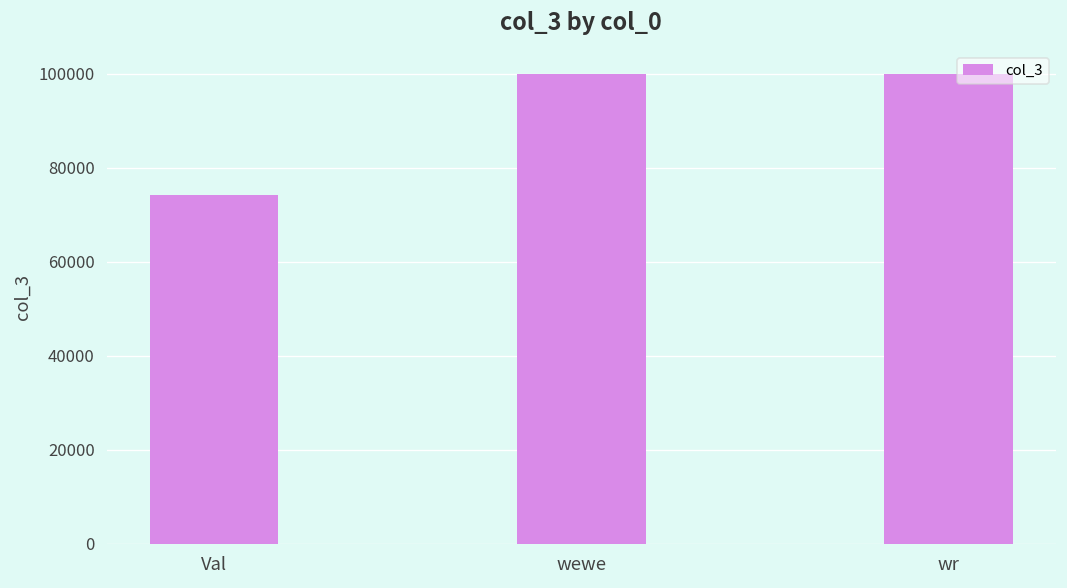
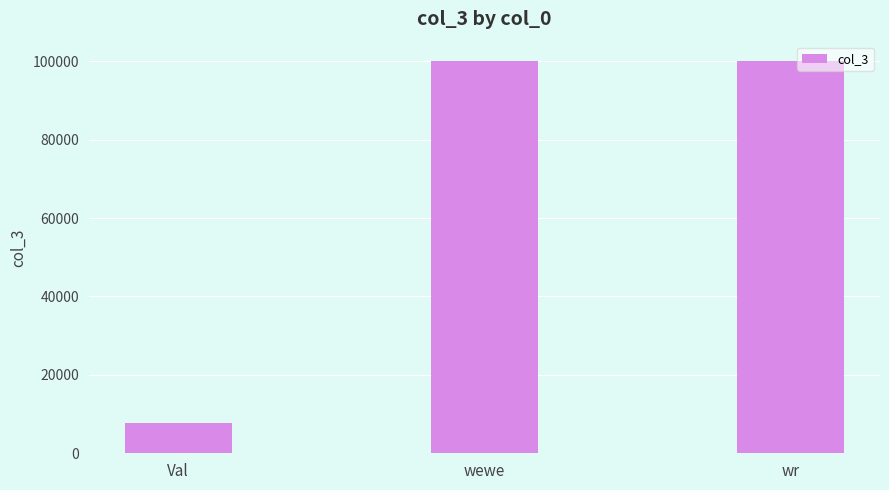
  {
-   "Val": 74000,
+   "Val": 8000,
    "wewe": 100000,
    "wr": 100000
  }
